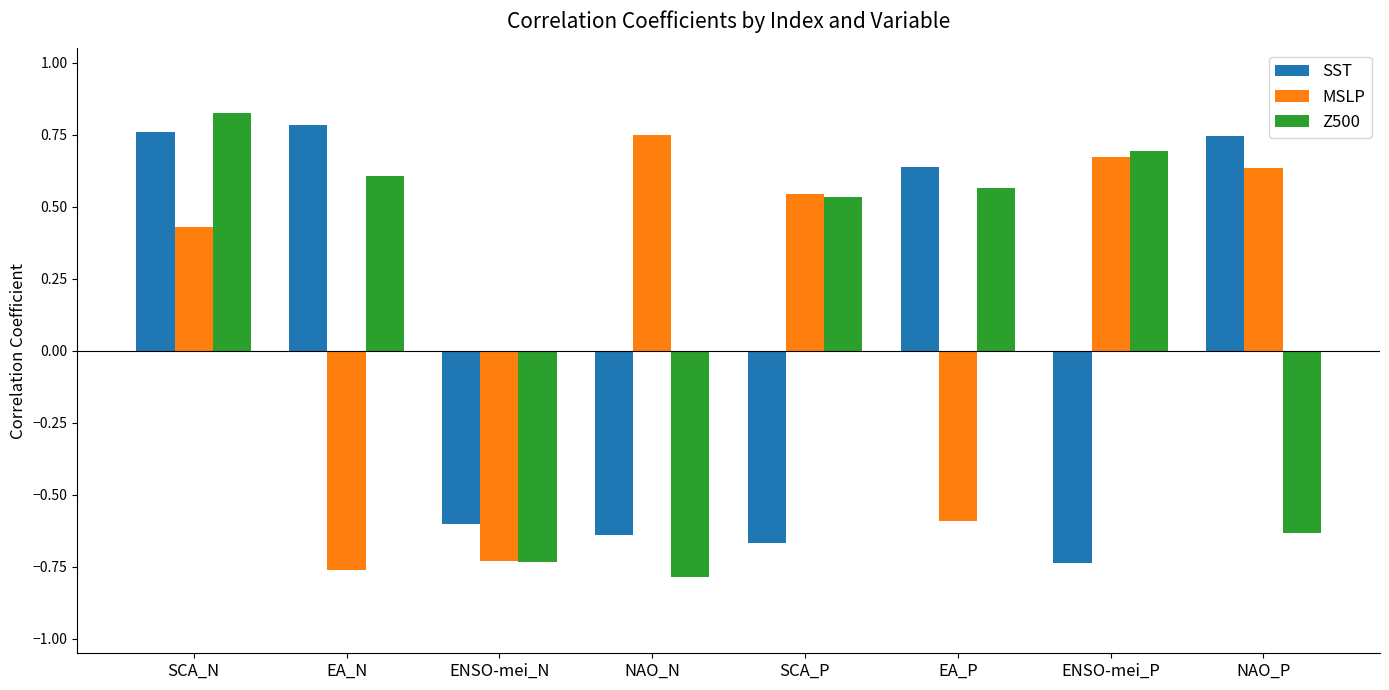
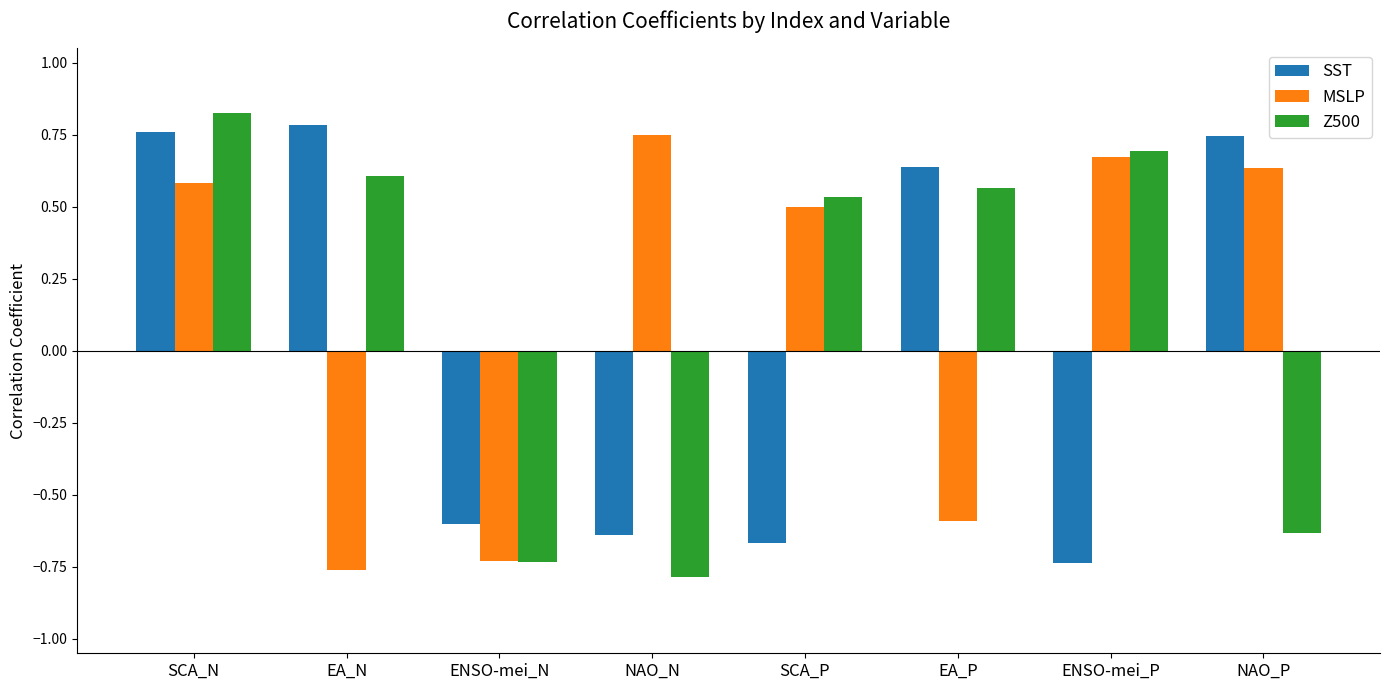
  {
    "SST": {
      "SCA_N": 0.76,
      "EA_N": 0.78,
      "ENSO-mei_N": -0.60,
      "NAO_N": -0.64,
      "SCA_P": -0.67,
      "EA_P": 0.64,
      "ENSO-mei_P": -0.74,
      "NAO_P": 0.75
    },
    "MSLP": {
-     "SCA_N": 0.43,
+     "SCA_N": 0.58,
      "EA_N": -0.76,
      "ENSO-mei_N": -0.73,
      "NAO_N": 0.75,
-     "SCA_P": 0.54,
+     "SCA_P": 0.50,
      "EA_P": -0.59,
      "ENSO-mei_P": 0.67,
      "NAO_P": 0.64
    },
    "Z500": {
      "SCA_N": 0.82,
      "EA_N": 0.61,
      "ENSO-mei_N": -0.73,
      "NAO_N": -0.79,
      "SCA_P": 0.53,
      "EA_P": 0.56,
      "ENSO-mei_P": 0.69,
      "NAO_P": -0.63
    }
  }
